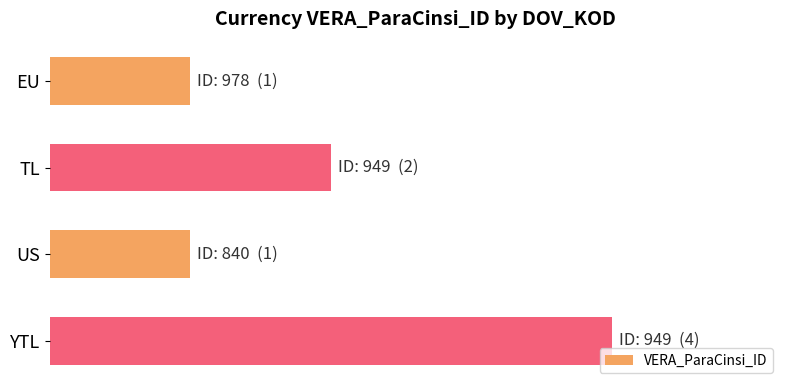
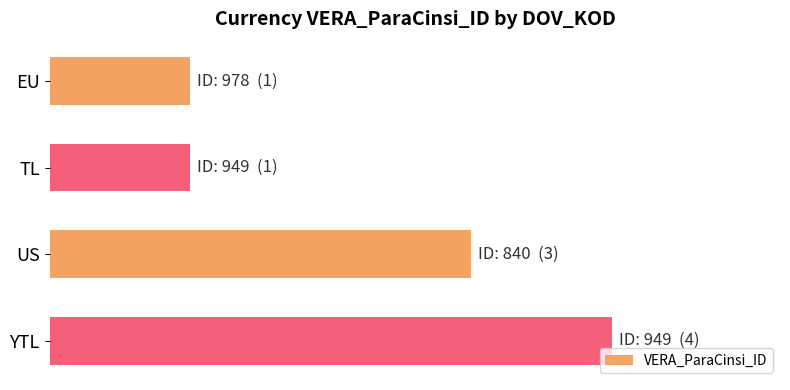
  {
    "EU": "(1)",
-   "TL": "(2)",
-   "US": "(1)"
+   "TL": "(1)",
+   "US": "(3)"
  }
